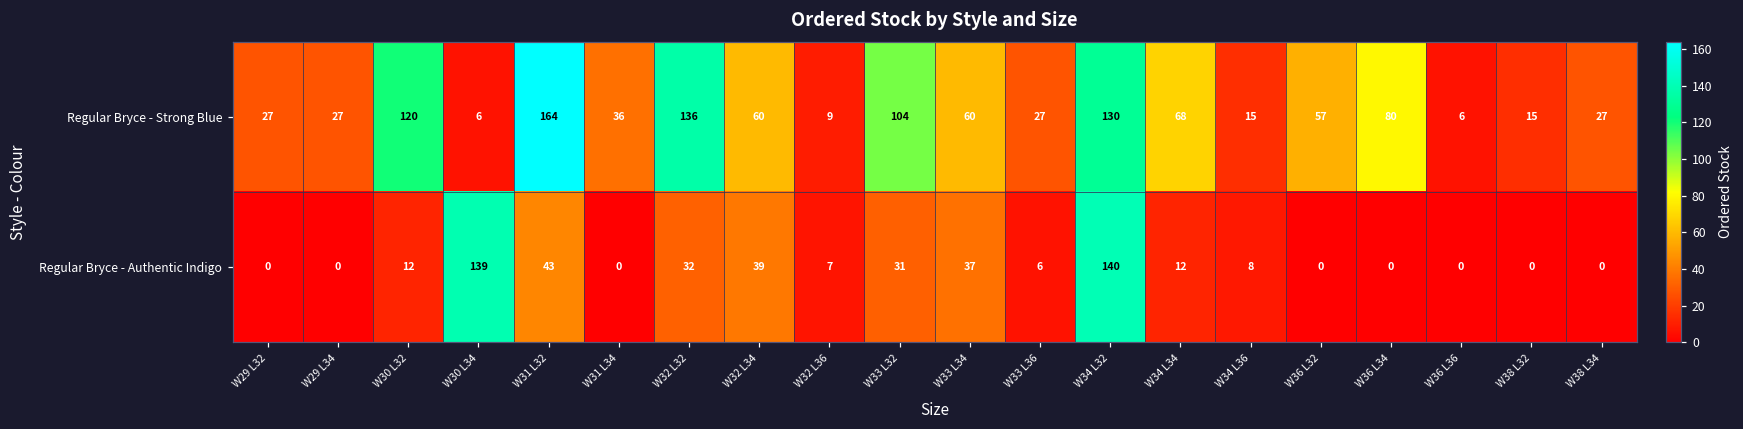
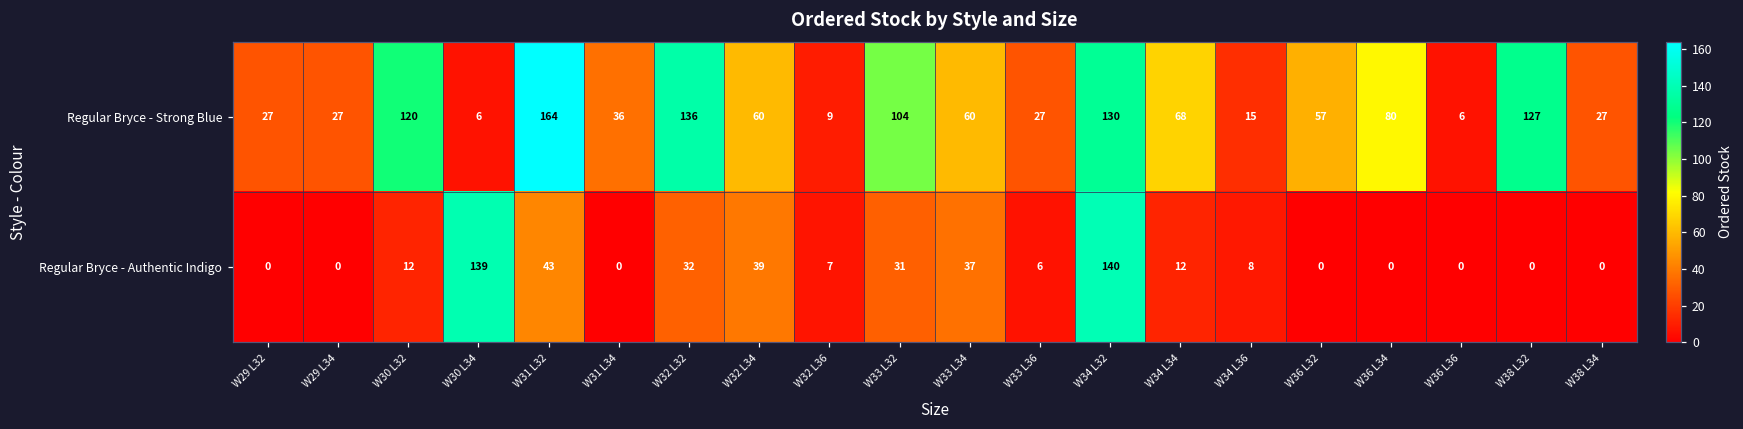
  {
    "Regular Bryce - Strong Blue": {
      "W29 L32": 27,
      "W29 L34": 27,
      "W30 L32": 120,
      "W30 L34": 6,
      "W31 L32": 164,
      "W31 L34": 36,
      "W32 L32": 136,
      "W32 L34": 60,
      "W32 L36": 9,
      "W33 L32": 104,
      "W33 L34": 60,
      "W33 L36": 27,
      "W34 L32": 130,
      "W34 L34": 68,
      "W34 L36": 15,
      "W36 L32": 57,
      "W36 L34": 80,
      "W36 L36": 6,
-     "W38 L32": 15,
+     "W38 L32": 127,
      "W38 L34": 27
    },
    "Regular Bryce - Authentic Indigo": {
      "W29 L32": 0,
      "W29 L34": 0,
      "W30 L32": 12,
      "W30 L34": 139,
      "W31 L32": 43,
      "W31 L34": 0,
      "W32 L32": 32,
      "W32 L34": 39,
      "W32 L36": 7,
      "W33 L32": 31,
      "W33 L34": 37,
      "W33 L36": 6,
      "W34 L32": 140,
      "W34 L34": 12,
      "W34 L36": 8,
      "W36 L32": 0,
      "W36 L34": 0,
      "W36 L36": 0,
      "W38 L32": 0,
      "W38 L34": 0
    }
  }
